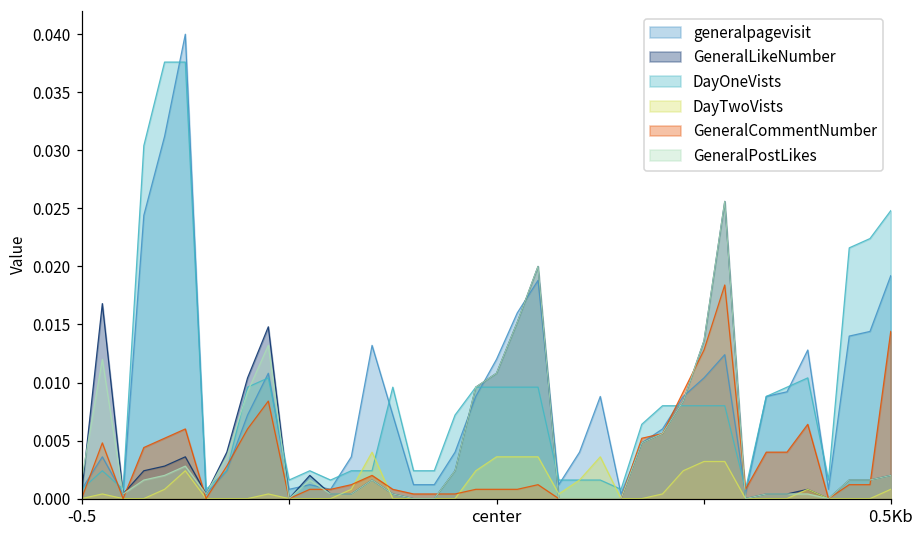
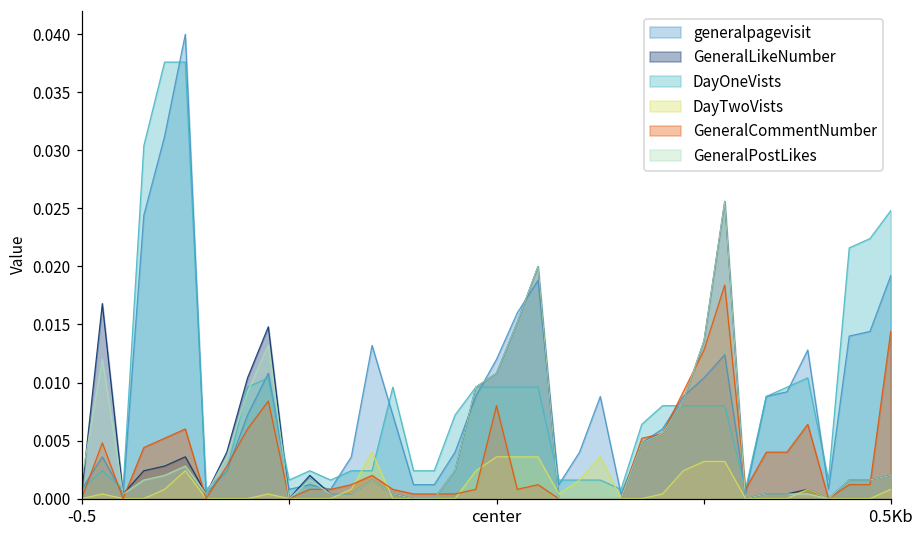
  {
    "GeneralLikeNumber": {
      "-0.5": 0.0004
    },
    "GeneralCommentNumber": {
-     "center": 0.0008,
+     "center": 0.0080,
      "0.5Kb": 0.0144
    }
  }
